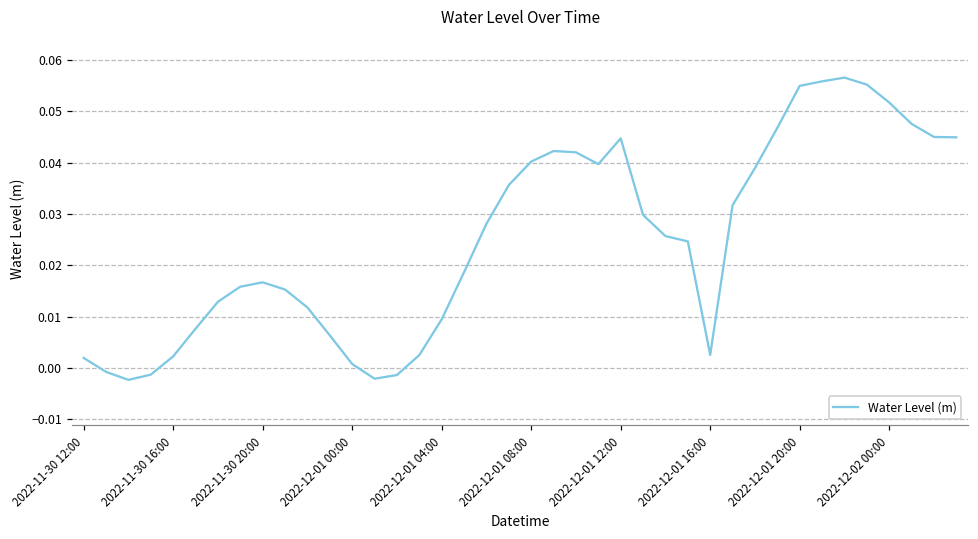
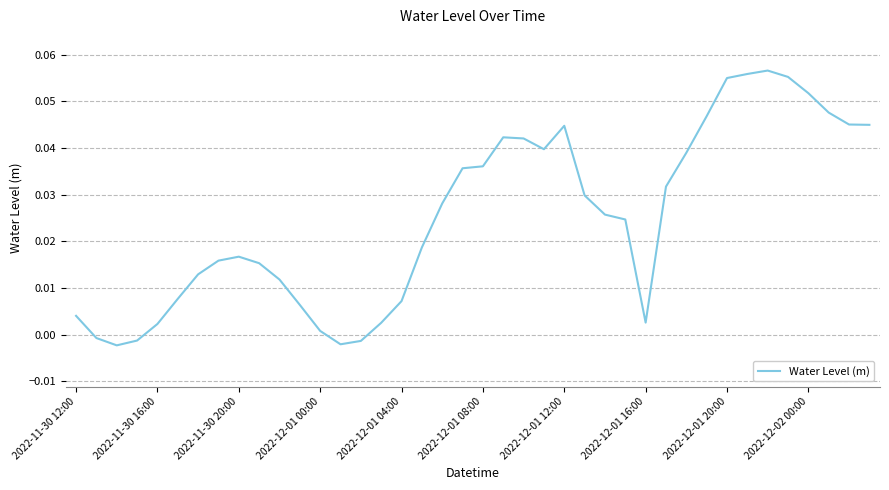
  {
-   "2022-11-30 12:00": 0.002,
+   "2022-11-30 12:00": 0.004,
    "2022-11-30 16:00": 0.002,
    "2022-11-30 20:00": 0.017,
    "2022-12-01 00:00": 0.001,
-   "2022-12-01 04:00": 0.009,
-   "2022-12-01 08:00": 0.040,
+   "2022-12-01 04:00": 0.007,
+   "2022-12-01 08:00": 0.036,
    "2022-12-01 12:00": 0.045,
    "2022-12-01 16:00": 0.003,
    "2022-12-01 20:00": 0.055,
    "2022-12-02 00:00": 0.052
  }
